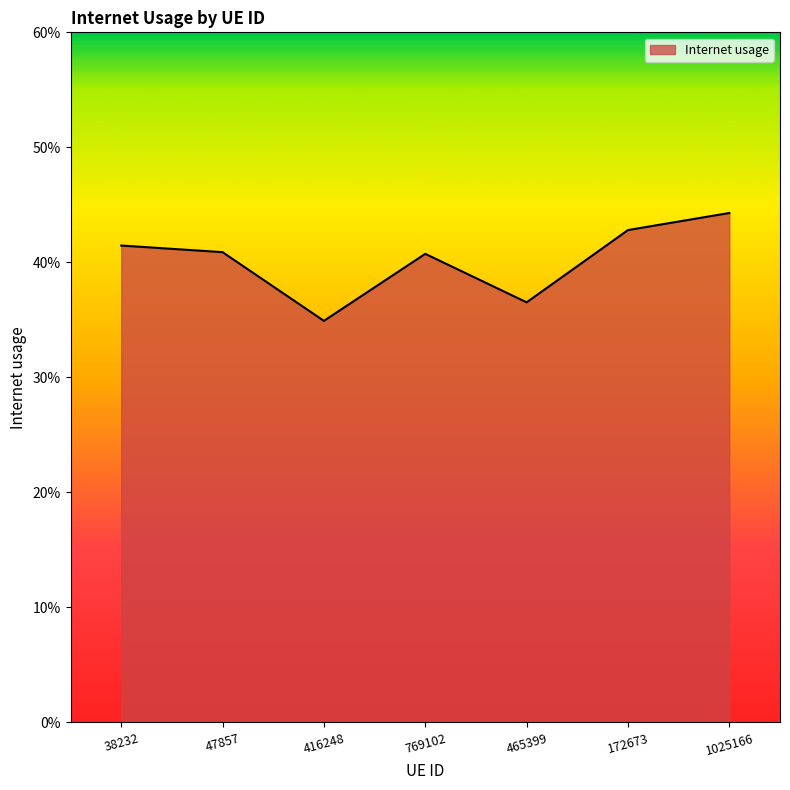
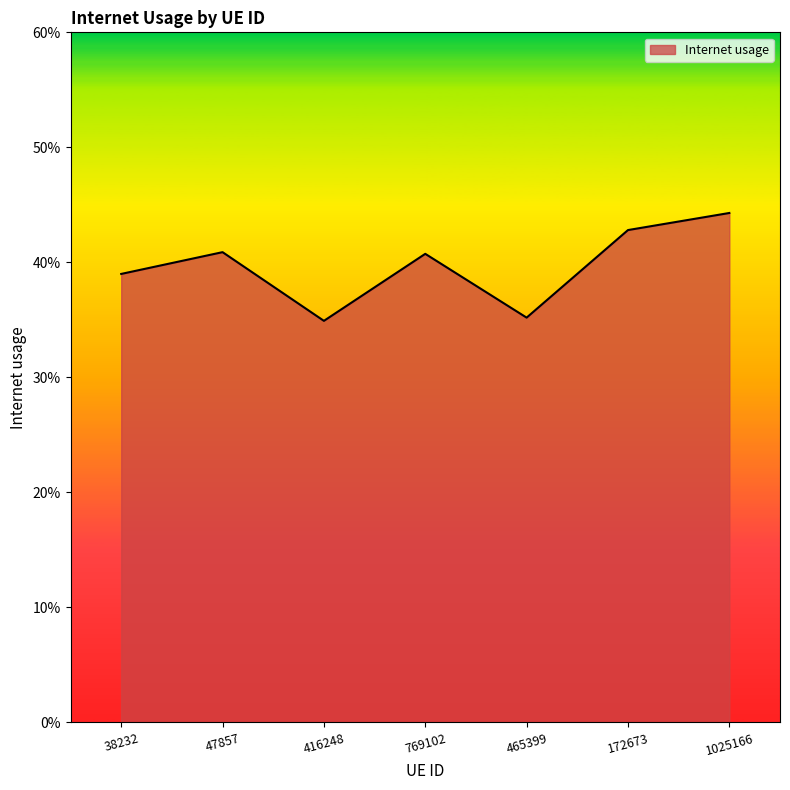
  {
-   "38232": "41.5%",
+   "38232": "39.0%",
    "47857": "40.9%",
    "416248": "34.9%",
    "769102": "40.7%",
-   "465399": "36.5%",
+   "465399": "35.2%",
    "172673": "42.8%",
    "1025166": "44.3%"
  }
